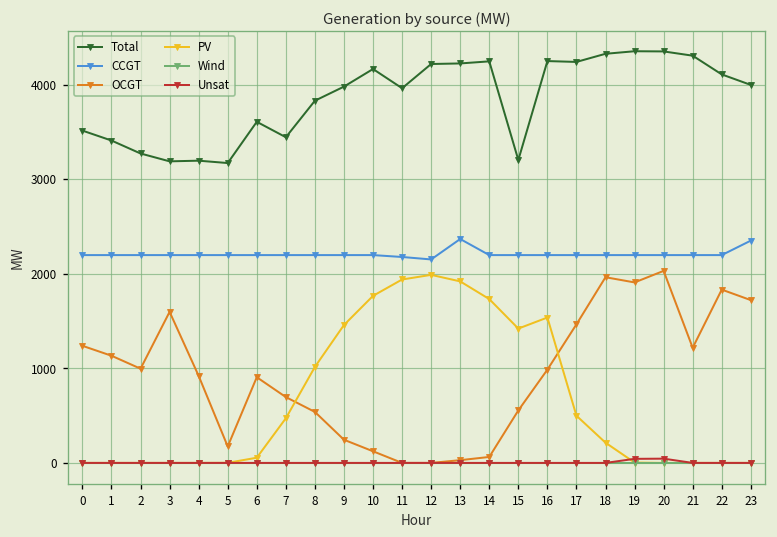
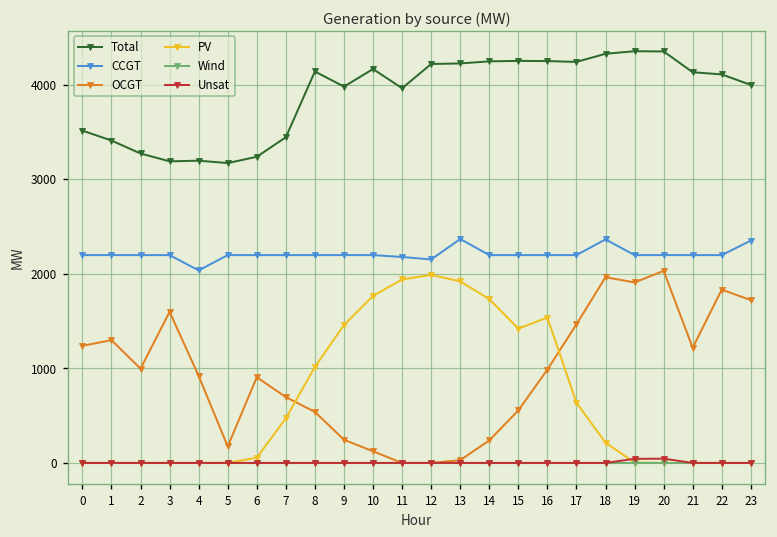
  {
    "Total": {
      "0": 3500,
      "1": 3400,
      "2": 3300,
      "3": 3200,
      "4": 3200,
      "5": 3200,
-     "6": 3600,
+     "6": 3200,
      "7": 3400,
-     "8": 3800,
+     "8": 4100,
      "9": 4000,
      "10": 4200,
      "11": 4000,
      "12": 4200,
      "13": 4200,
      "14": 4200,
-     "15": 3200,
+     "15": 4300,
      "16": 4200,
      "17": 4200,
      "18": 4300,
      "19": 4400,
      "20": 4400,
-     "21": 4300,
+     "21": 4100,
      "22": 4100,
      "23": 4000
    },
    "CCGT": {
      "0": 2200,
      "1": 2200,
      "2": 2200,
      "3": 2200,
-     "4": 2200,
+     "4": 2000,
      "5": 2200,
      "6": 2200,
      "7": 2200,
      "8": 2200,
      "9": 2200,
      "10": 2200,
      "11": 2200,
      "12": 2200,
      "13": 2400,
      "14": 2200,
      "15": 2200,
      "16": 2200,
      "17": 2200,
-     "18": 2200,
+     "18": 2400,
      "19": 2200,
      "20": 2200,
      "21": 2200,
      "22": 2200,
      "23": 2400
    },
    "OCGT": {
      "0": 1200,
-     "1": 1100,
+     "1": 1300,
      "2": 1000,
      "3": 1600,
      "4": 900,
      "5": 200,
      "6": 900,
      "7": 700,
      "8": 500,
      "9": 200,
      "10": 100,
-     "14": 100,
+     "14": 200,
      "15": 600,
      "16": 1000,
      "17": 1500,
      "18": 2000,
      "19": 1900,
      "20": 2000,
      "21": 1200,
      "22": 1800,
      "23": 1700
    },
    "PV": {
      "6": 100,
      "7": 500,
      "8": 1000,
      "9": 1500,
      "10": 1800,
      "11": 1900,
      "12": 2000,
      "13": 1900,
      "14": 1700,
      "15": 1400,
      "16": 1500,
-     "17": 500,
+     "17": 600,
      "18": 200
    },
    "Unsat": {
      "19": 0,
      "20": 0
    }
  }
